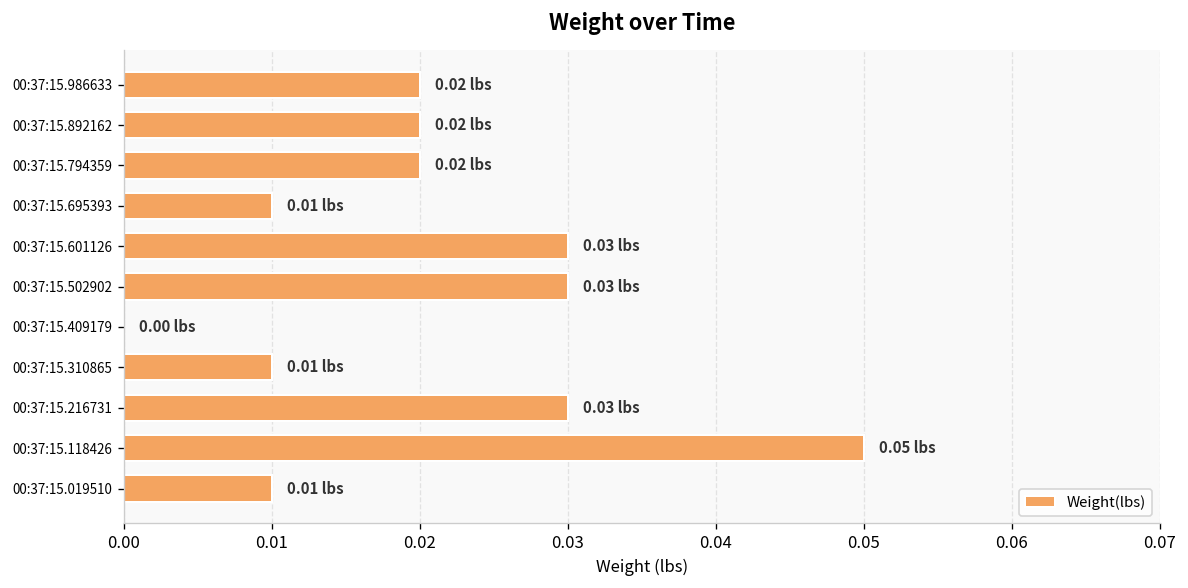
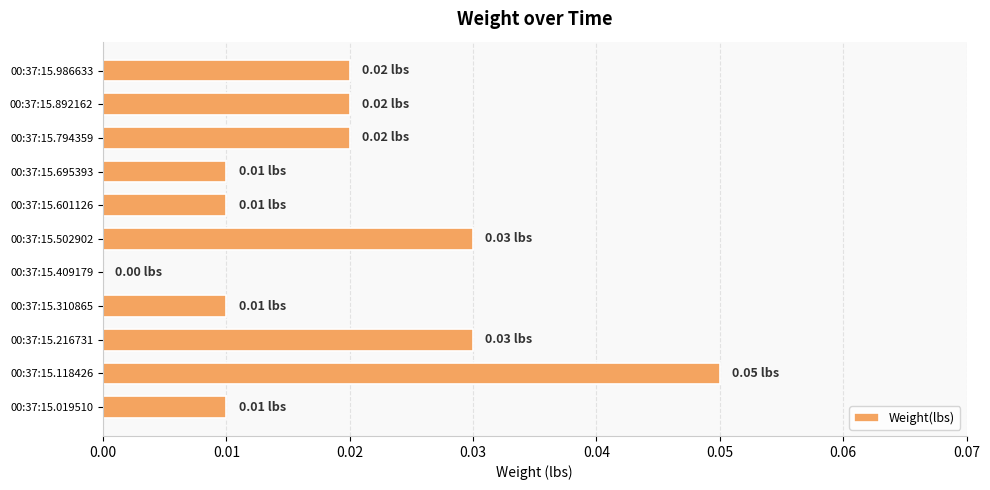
  {
    "00:37:15.986633": 0.02,
    "00:37:15.892162": 0.02,
    "00:37:15.794359": 0.02,
    "00:37:15.695393": 0.01,
-   "00:37:15.601126": 0.03,
+   "00:37:15.601126": 0.01,
    "00:37:15.502902": 0.03,
    "00:37:15.409179": 0.00,
    "00:37:15.310865": 0.01,
    "00:37:15.216731": 0.03,
    "00:37:15.118426": 0.05,
    "00:37:15.019510": 0.01
  }
